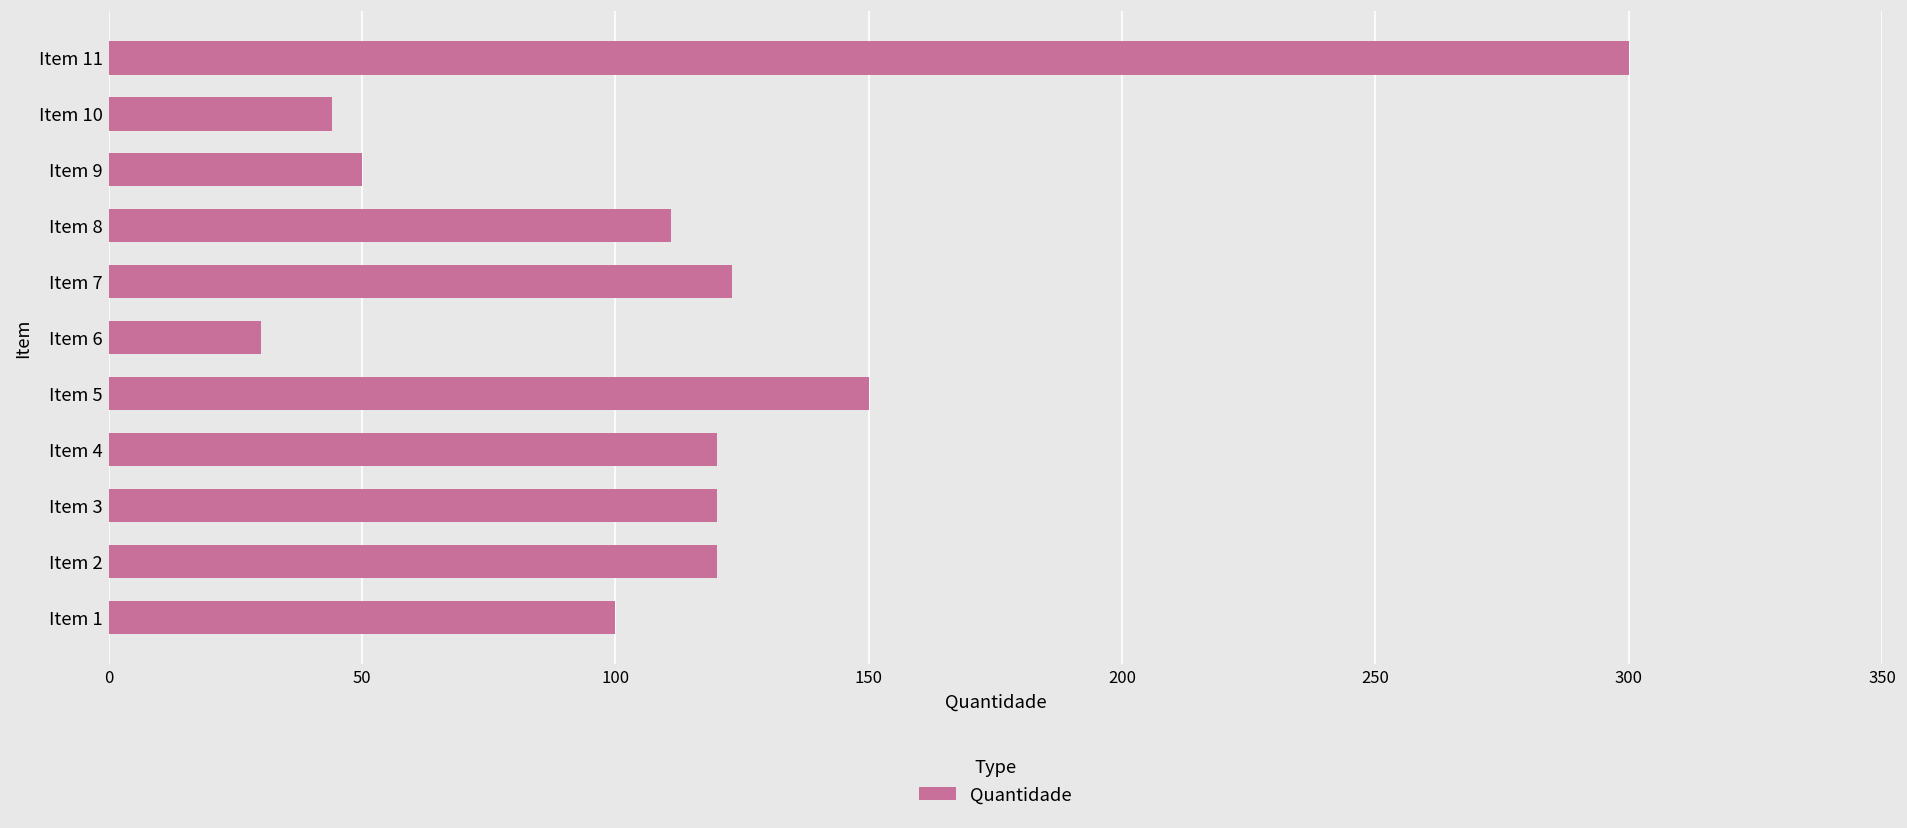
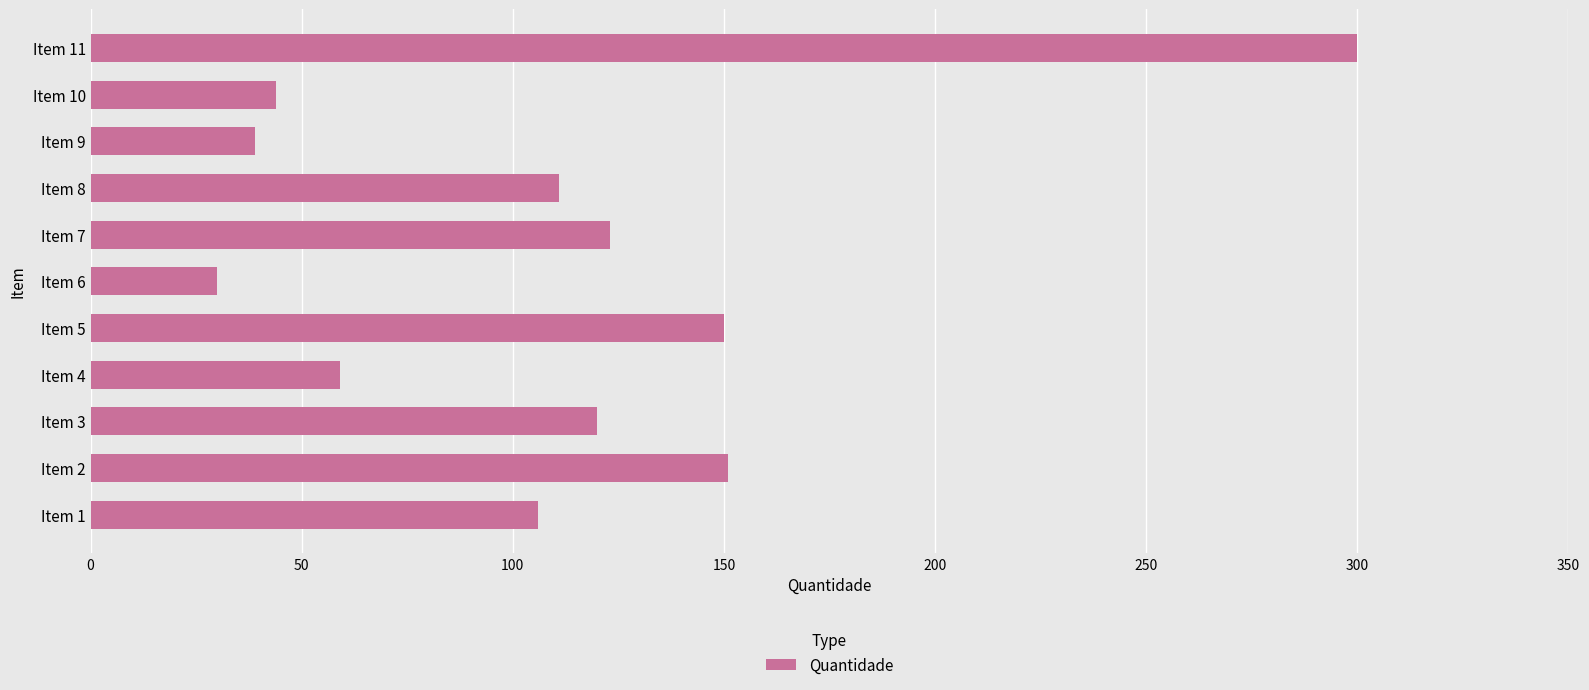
  {
    "Item 11": 300,
    "Item 10": 44,
-   "Item 9": 50,
+   "Item 9": 39,
    "Item 8": 111,
    "Item 7": 123,
    "Item 6": 30,
    "Item 5": 150,
-   "Item 4": 120,
+   "Item 4": 59,
    "Item 3": 120,
-   "Item 2": 120,
-   "Item 1": 100
+   "Item 2": 151,
+   "Item 1": 106
  }
